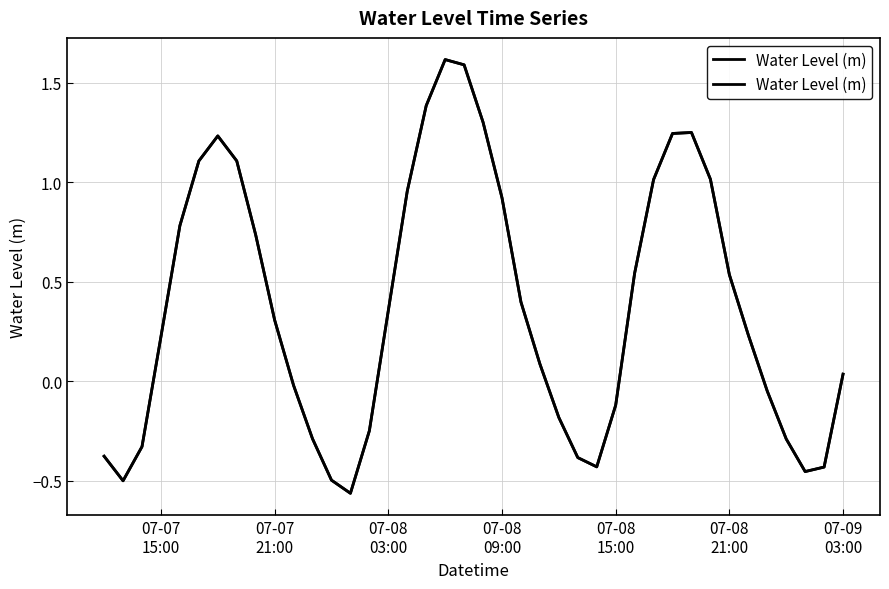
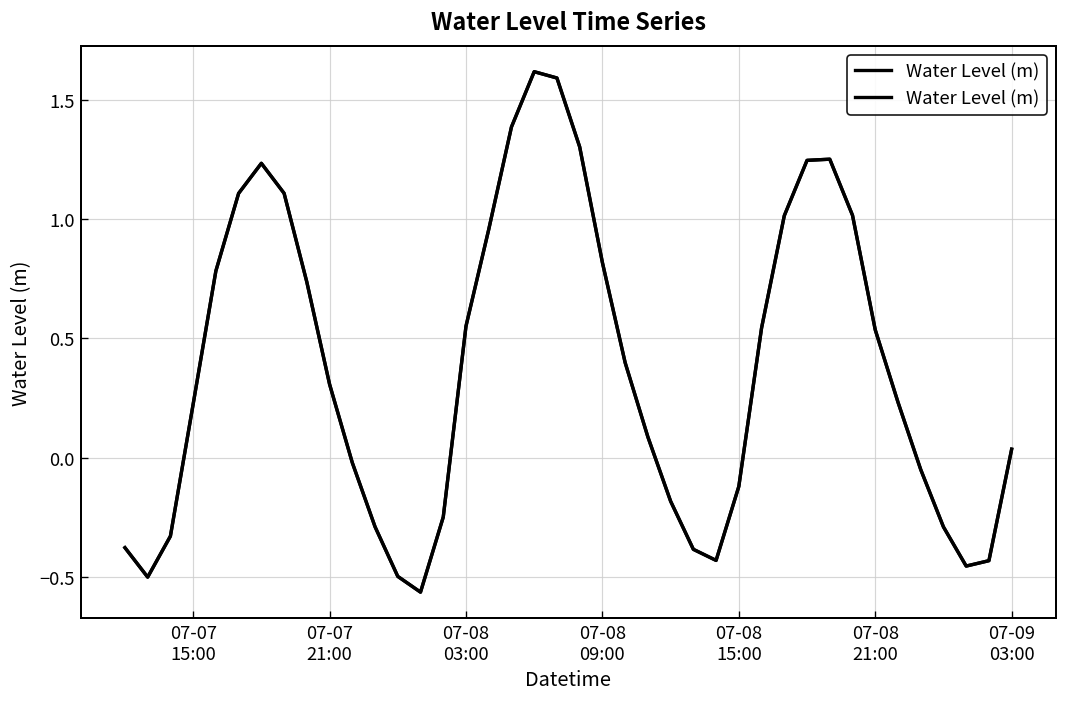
  {
    "07-07 15:00": 0.22,
    "07-07 21:00": 0.31,
-   "07-08 03:00": 0.36,
-   "07-08 09:00": 0.92,
+   "07-08 03:00": 0.55,
+   "07-08 09:00": 0.82,
    "07-08 15:00": -0.12,
    "07-08 21:00": 0.54,
    "07-09 03:00": 0.04
  }
